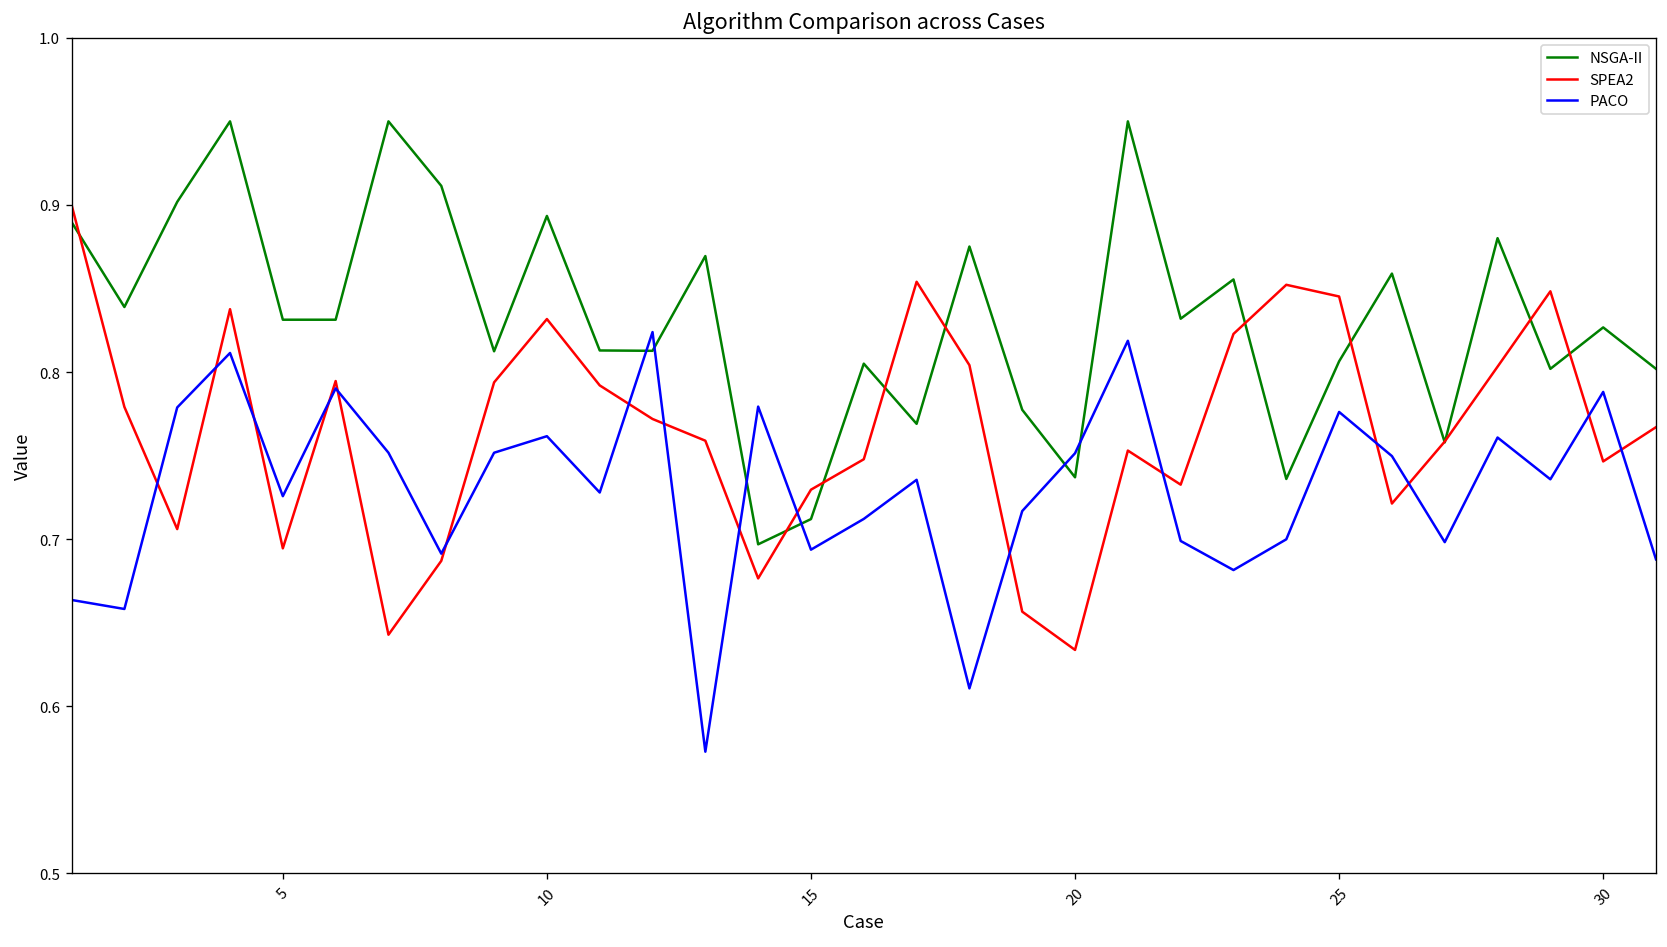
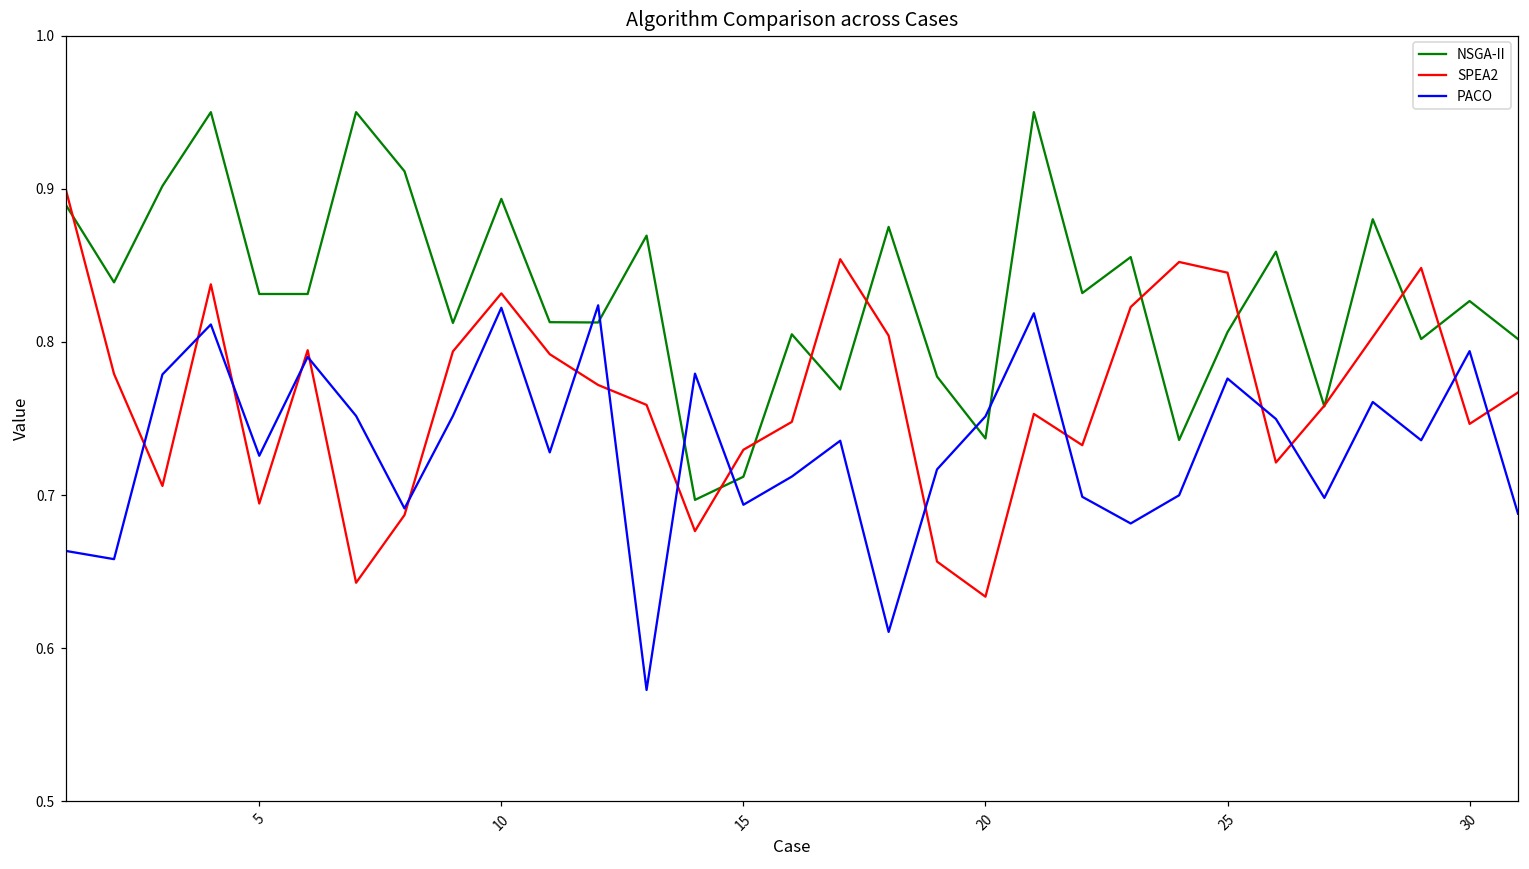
  {
    "NSGA-II": {
      "5": 0.831,
      "10": 0.893,
      "15": 0.712,
      "20": 0.737,
      "25": 0.806,
      "30": 0.827
    },
    "SPEA2": {
      "5": 0.695,
      "10": 0.832,
      "15": 0.730,
      "20": 0.634,
      "25": 0.845,
      "30": 0.747
    },
    "PACO": {
      "5": 0.726,
-     "10": 0.762,
+     "10": 0.822,
      "15": 0.694,
      "20": 0.751,
      "25": 0.776,
-     "30": 0.788
+     "30": 0.794
    }
  }
